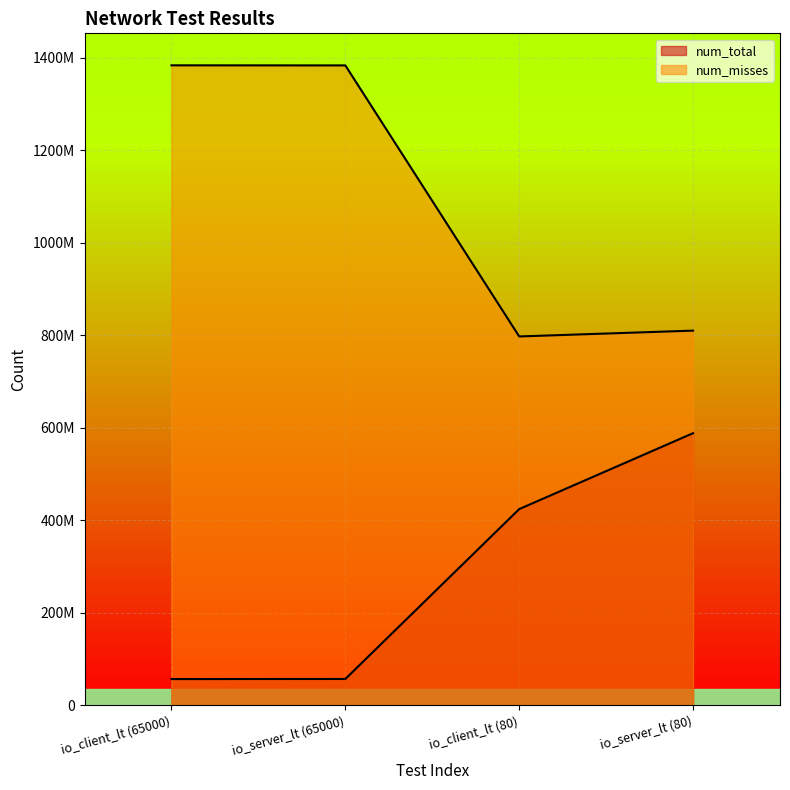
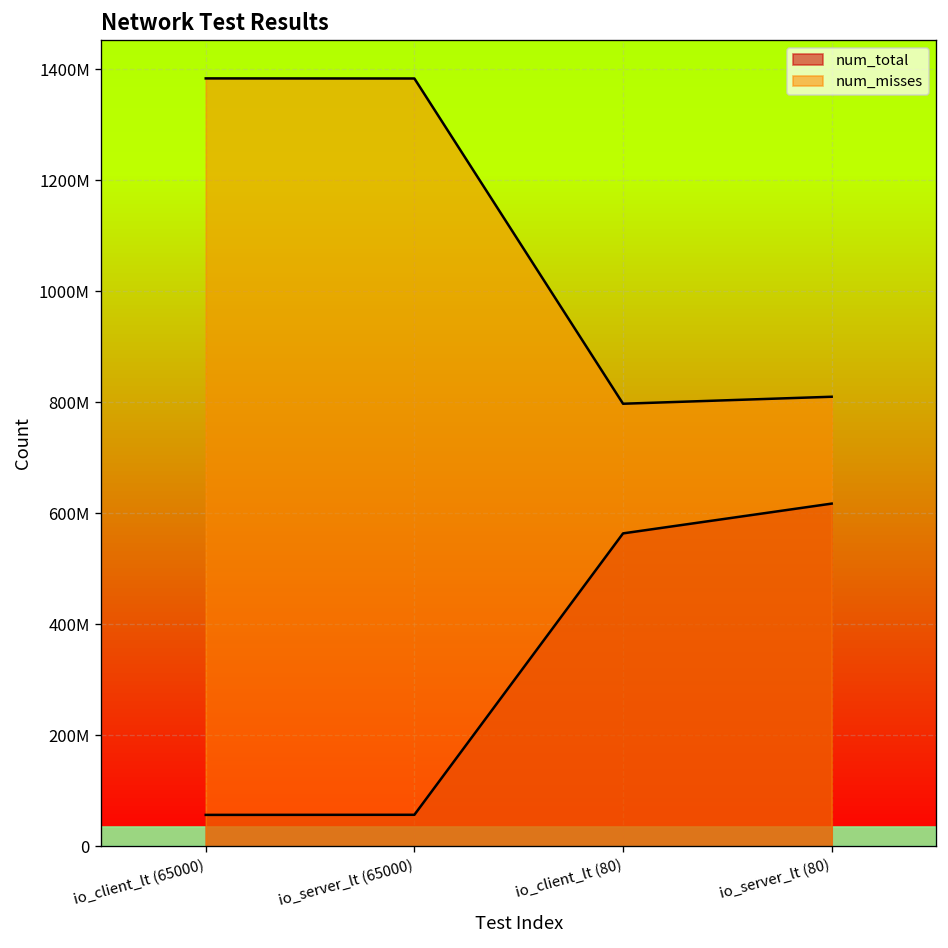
  {
    "num_total": {
      "io_client_lt (65000)": 60000000,
      "io_server_lt (65000)": 60000000,
-     "io_client_lt (80)": 420000000,
-     "io_server_lt (80)": 590000000
+     "io_client_lt (80)": 560000000,
+     "io_server_lt (80)": 620000000
    },
    "num_misses": {
      "io_client_lt (65000)": 1380000000,
      "io_server_lt (65000)": 1380000000,
      "io_client_lt (80)": 800000000,
      "io_server_lt (80)": 810000000
    }
  }
